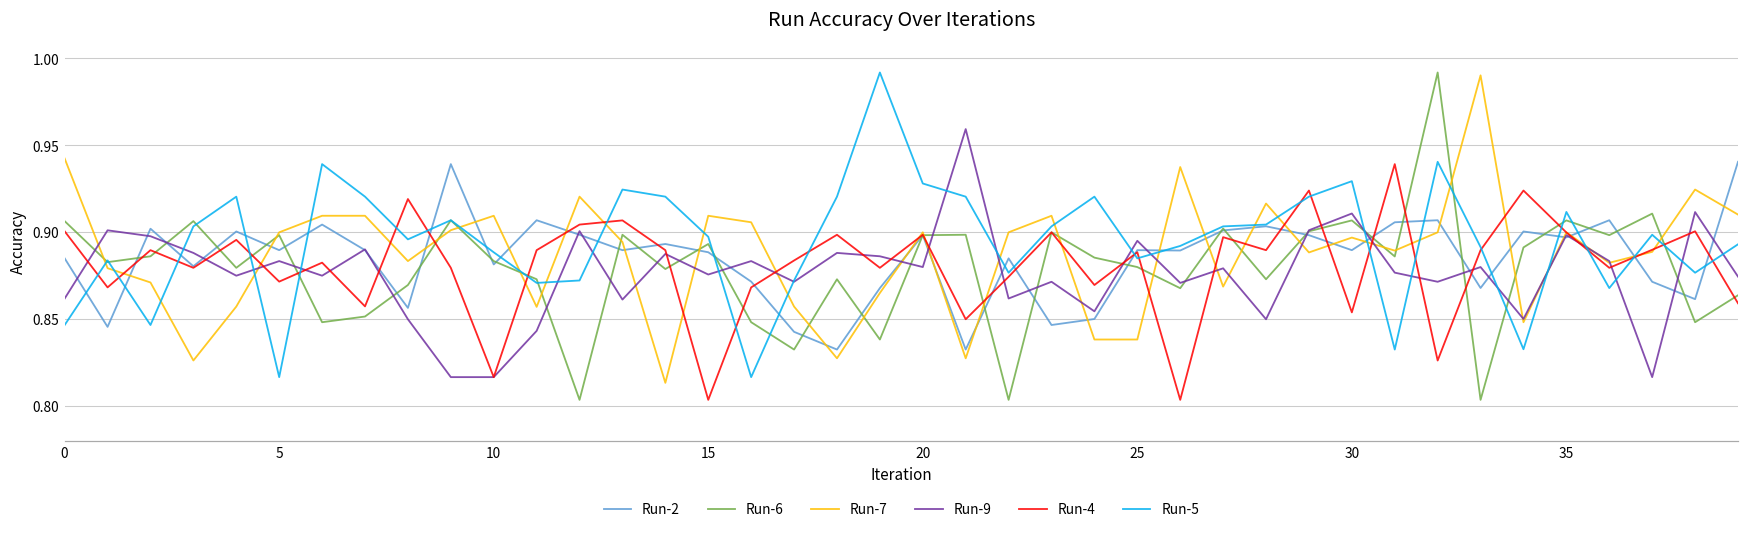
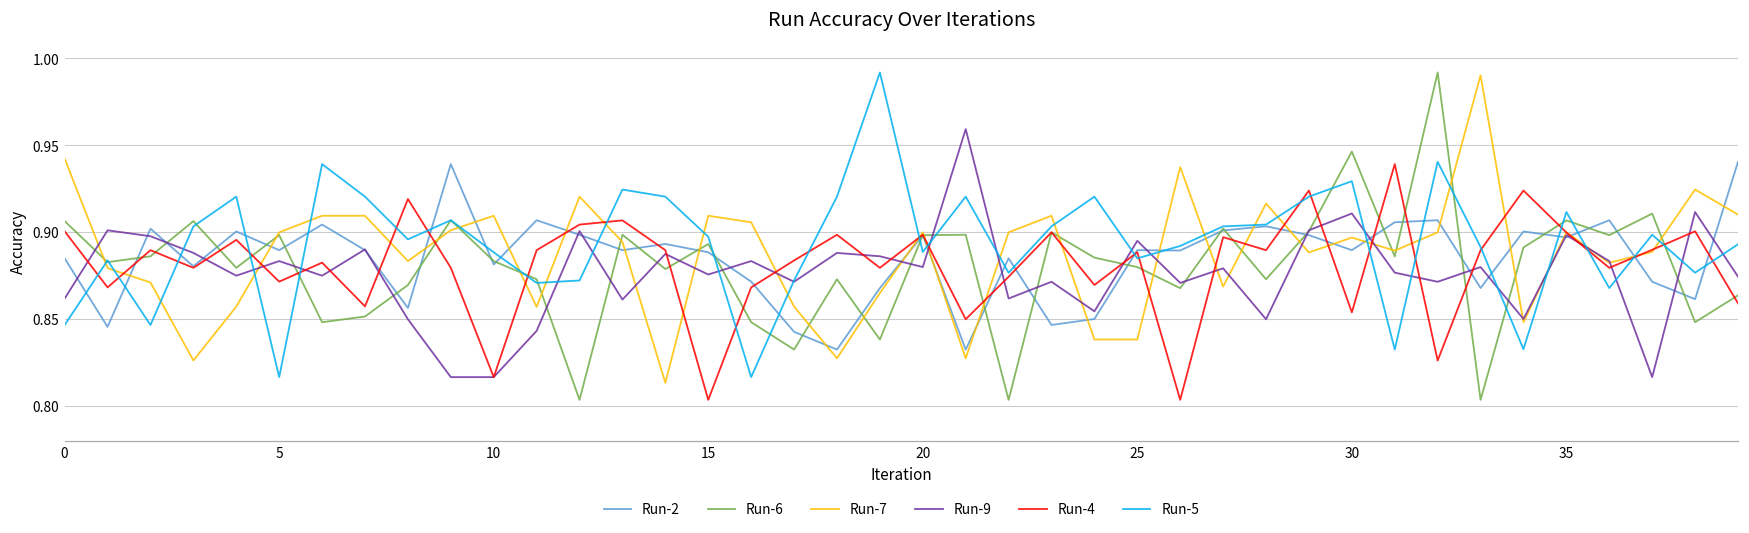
  {
    "Run-2": {
      "0": 0.885,
      "5": 0.890,
      "10": 0.881,
      "15": 0.888,
      "30": 0.890
    },
    "Run-6": {
      "0": 0.906,
      "10": 0.883,
      "15": 0.893,
      "25": 0.880,
-     "30": 0.907,
+     "30": 0.946,
      "35": 0.907
    },
    "Run-7": {
      "0": 0.942,
      "10": 0.909,
      "15": 0.909,
      "25": 0.838,
      "30": 0.897
    },
    "Run-9": {
      "0": 0.862,
      "5": 0.883,
      "15": 0.876,
      "20": 0.880,
      "25": 0.895,
      "30": 0.911
    },
    "Run-4": {
      "0": 0.900,
      "5": 0.872,
      "15": 0.804,
      "30": 0.854
    },
    "Run-5": {
      "0": 0.847,
      "5": 0.817,
      "10": 0.888,
      "15": 0.897,
-     "20": 0.928,
+     "20": 0.889,
      "25": 0.885,
      "30": 0.929,
      "35": 0.912
    }
  }
